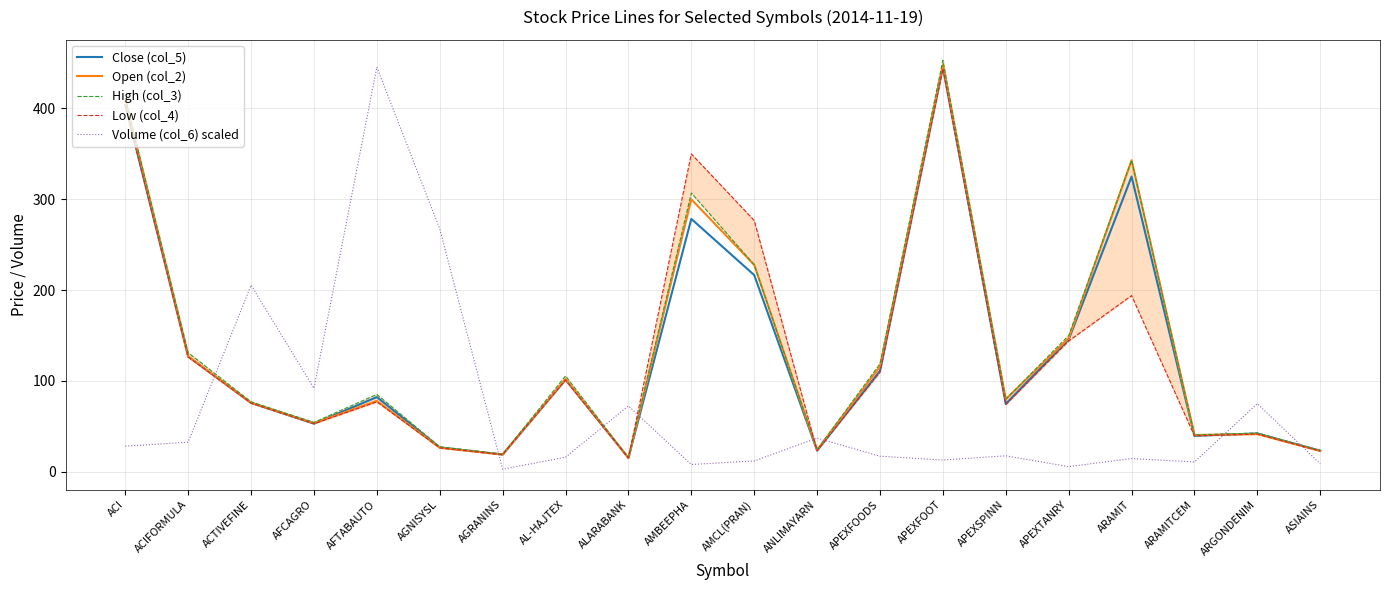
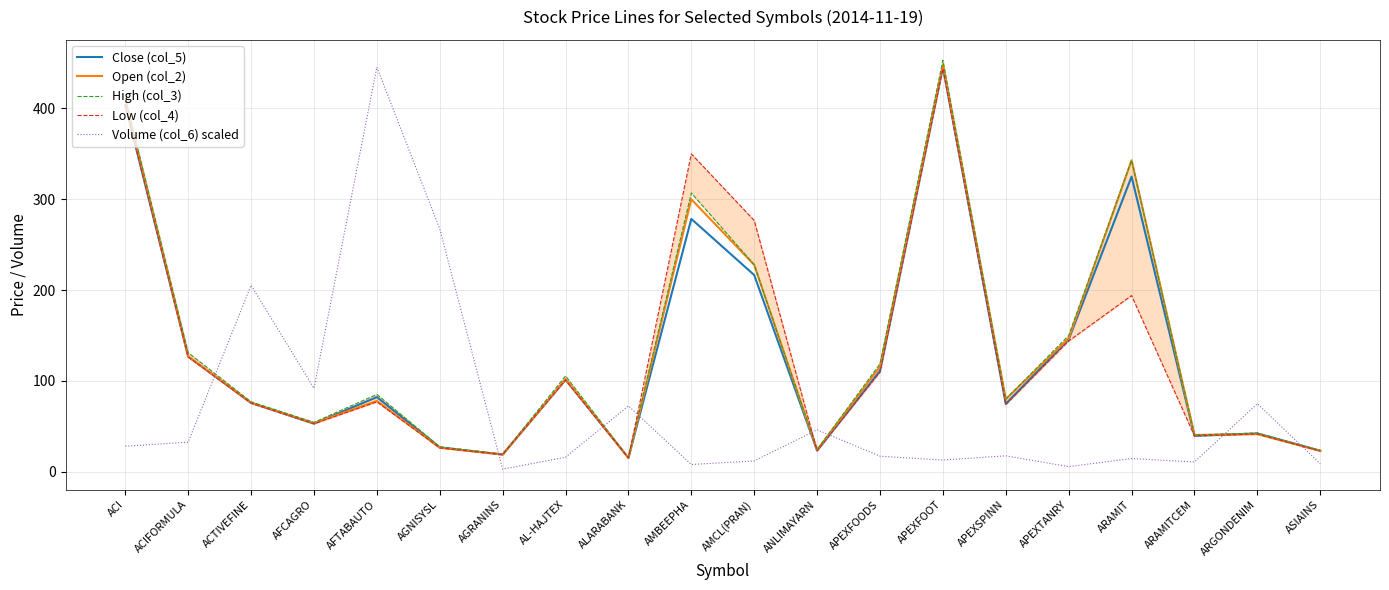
  {
    "Close (col_5)": {
      "AFTABAUTO": 80,
      "AMBEEPHA": 280,
      "AMCL(PRAN)": 220,
      "ARAMIT": 330
    },
    "High (col_3)": {
      "AMBEEPHA": 310
    },
    "Low (col_4)": {
      "ARAMIT": 190
    },
    "Volume (col_6) scaled": {
      "ACI": 30,
      "ACIFORMULA": 30,
      "ACTIVEFINE": 210,
      "AFCAGRO": 90,
      "AFTABAUTO": 450,
      "AGNISYSL": 270,
      "AGRANINS": 0,
      "AL-HAJTEX": 20,
      "ALARABANK": 70,
      "AMBEEPHA": 10,
      "AMCL(PRAN)": 10,
-     "ANLIMAYARN": 40,
+     "ANLIMAYARN": 50,
      "APEXFOODS": 20,
      "APEXFOOT": 10,
      "APEXSPINN": 20,
      "APEXTANRY": 10,
      "ARAMIT": 10,
      "ARAMITCEM": 10,
      "ARGONDENIM": 70,
      "ASIAINS": 10
    }
  }
